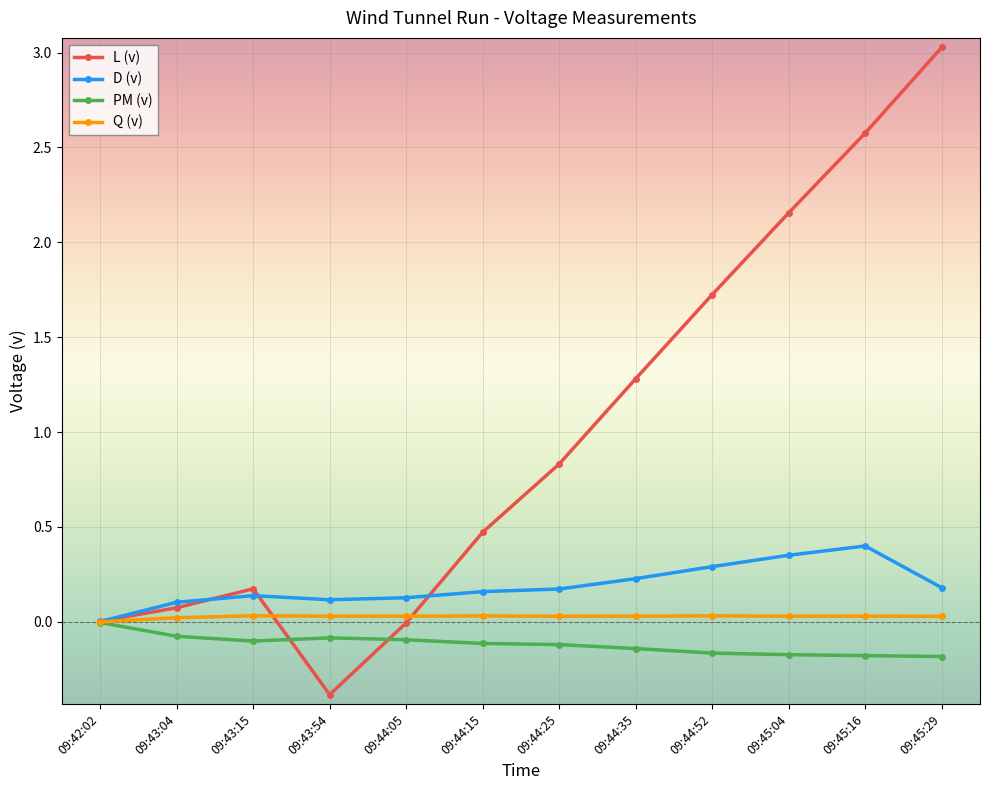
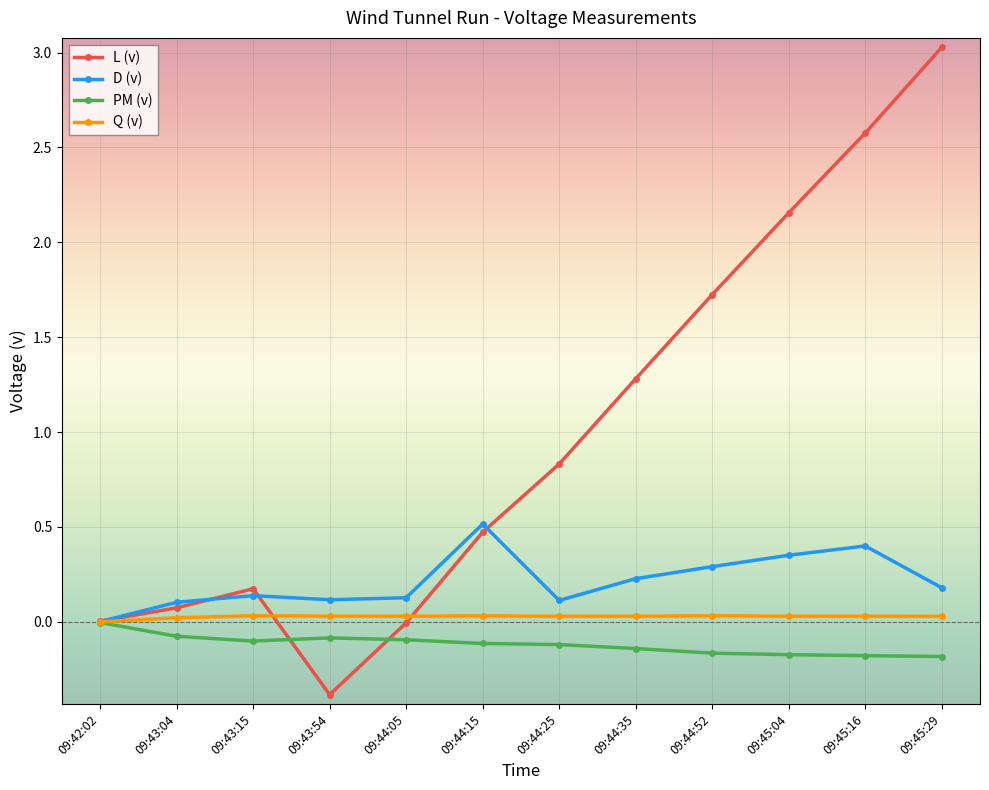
  {
    "L (v)": {
      "09:43:04": 0.07,
      "09:43:15": 0.17,
      "09:43:54": -0.38,
      "09:44:05": -0.01,
      "09:44:15": 0.47,
      "09:44:25": 0.83,
      "09:44:35": 1.28,
      "09:44:52": 1.72,
      "09:45:04": 2.16,
      "09:45:16": 2.58,
      "09:45:29": 3.03
    },
    "D (v)": {
      "09:43:04": 0.10,
      "09:43:15": 0.14,
      "09:43:54": 0.12,
      "09:44:05": 0.13,
-     "09:44:15": 0.16,
-     "09:44:25": 0.17,
+     "09:44:15": 0.52,
+     "09:44:25": 0.11,
      "09:44:35": 0.23,
      "09:44:52": 0.29,
      "09:45:04": 0.35,
      "09:45:16": 0.40,
      "09:45:29": 0.18
    },
    "PM (v)": {
      "09:43:04": -0.08,
      "09:43:15": -0.10,
      "09:43:54": -0.08,
      "09:44:05": -0.09,
      "09:44:15": -0.11,
      "09:44:25": -0.12,
      "09:44:35": -0.14,
      "09:44:52": -0.16,
      "09:45:04": -0.17,
      "09:45:16": -0.18,
      "09:45:29": -0.18
    },
    "Q (v)": {
      "09:43:04": 0.02,
      "09:43:15": 0.03,
      "09:43:54": 0.03,
      "09:44:05": 0.03,
      "09:44:15": 0.03,
      "09:44:25": 0.03,
      "09:44:35": 0.03,
      "09:44:52": 0.03,
      "09:45:04": 0.03,
      "09:45:16": 0.03,
      "09:45:29": 0.03
    }
  }
